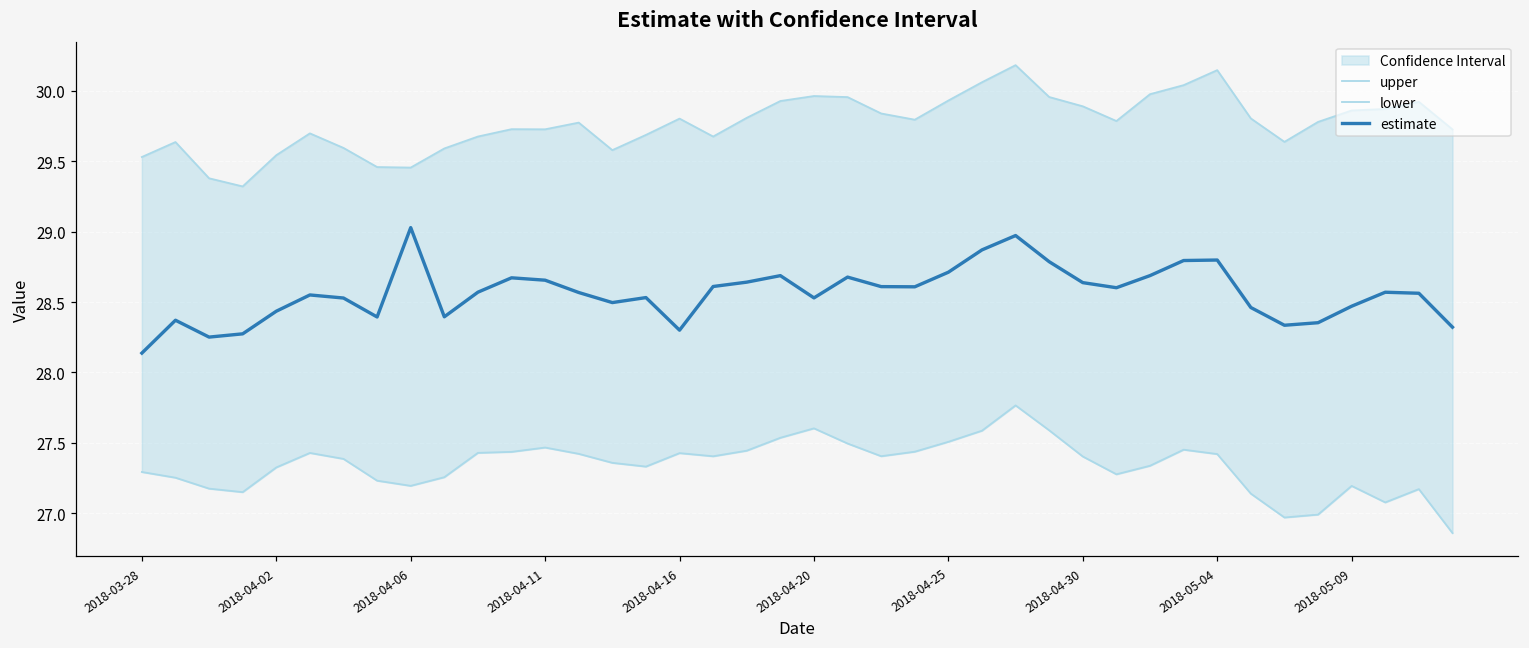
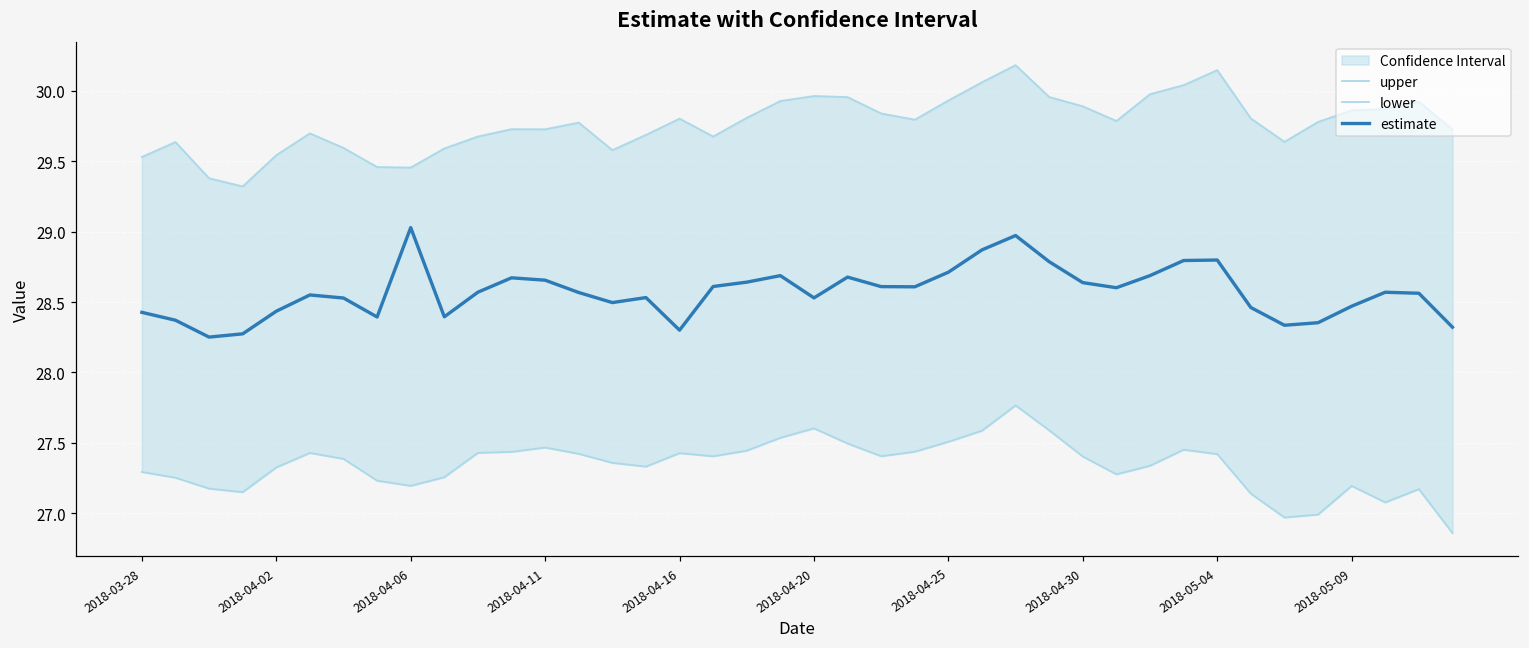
  {
    "estimate": {
-     "2018-03-28": 28.14,
+     "2018-03-28": 28.43,
      "2018-04-02": 28.43,
      "2018-04-06": 29.03,
      "2018-04-11": 28.65,
      "2018-04-16": 28.30,
      "2018-04-20": 28.53,
      "2018-04-25": 28.71,
      "2018-04-30": 28.64,
      "2018-05-04": 28.80,
      "2018-05-09": 28.47
    }
  }
